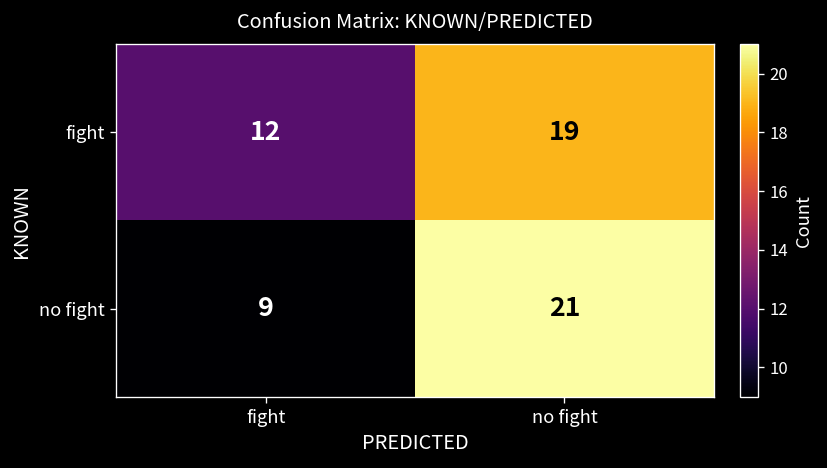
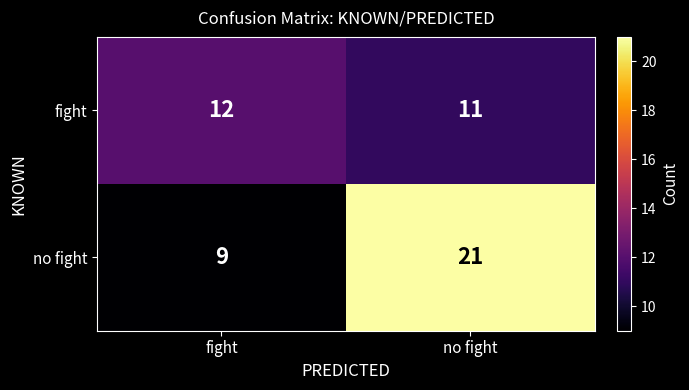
  {
    "fight": {
      "fight": 12,
-     "no fight": 19
+     "no fight": 11
    },
    "no fight": {
      "fight": 9,
      "no fight": 21
    }
  }
